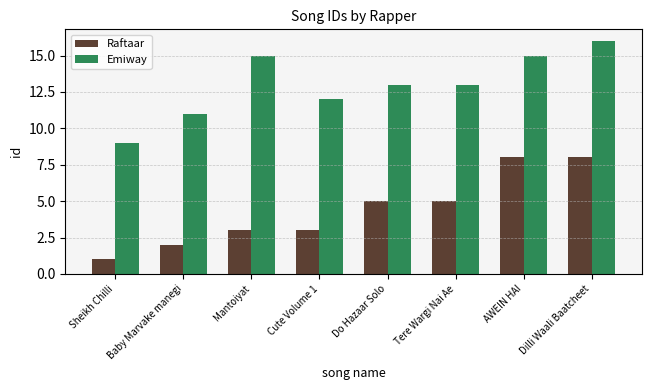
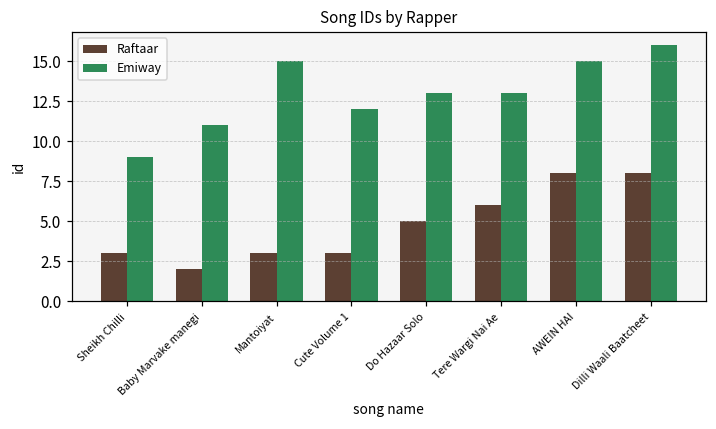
  {
    "Raftaar": {
-     "Sheikh Chilli": 1,
+     "Sheikh Chilli": 3,
      "Baby Marvake manegi": 2,
      "Mantoiyat": 3,
      "Cute Volume 1": 3,
      "Do Hazaar Solo": 5,
-     "Tere Wargi Nai Ae": 5,
+     "Tere Wargi Nai Ae": 6,
      "AWEIN HAI": 8,
      "Dilli Waali Baatcheet": 8
    },
    "Emiway": {
      "Sheikh Chilli": 9,
      "Baby Marvake manegi": 11,
      "Mantoiyat": 15,
      "Cute Volume 1": 12,
      "Do Hazaar Solo": 13,
      "Tere Wargi Nai Ae": 13,
      "AWEIN HAI": 15,
      "Dilli Waali Baatcheet": 16
    }
  }
